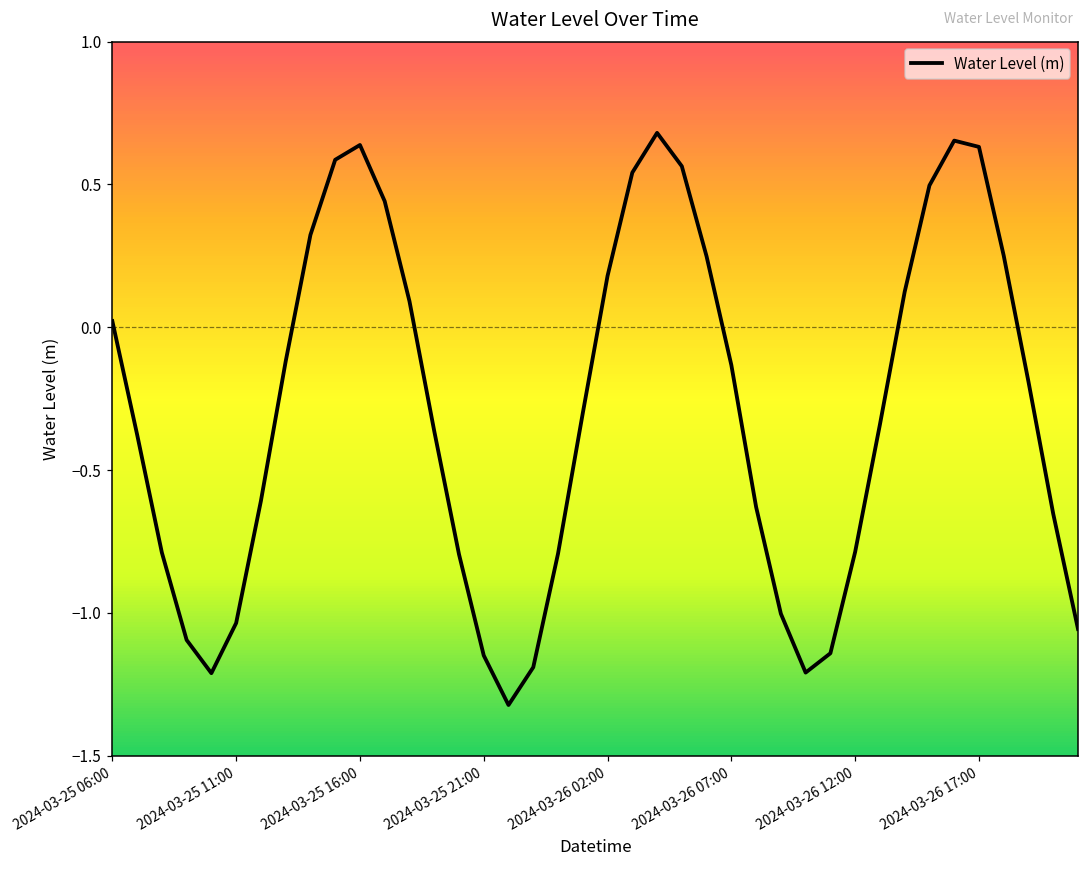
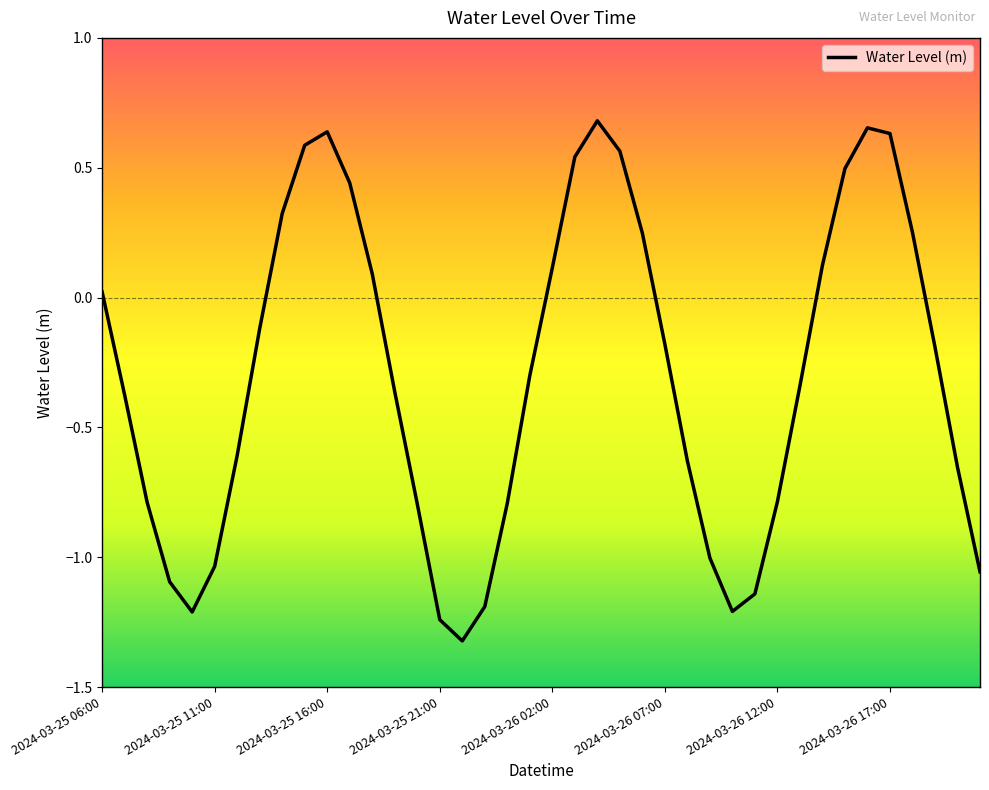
  {
    "2024-03-25 06:00": 0.02,
    "2024-03-25 11:00": -1.04,
    "2024-03-25 16:00": 0.64,
-   "2024-03-25 21:00": -1.15,
-   "2024-03-26 02:00": 0.18,
-   "2024-03-26 07:00": -0.13,
+   "2024-03-25 21:00": -1.24,
+   "2024-03-26 02:00": 0.11,
+   "2024-03-26 07:00": -0.18,
    "2024-03-26 12:00": -0.79,
    "2024-03-26 17:00": 0.63
  }
